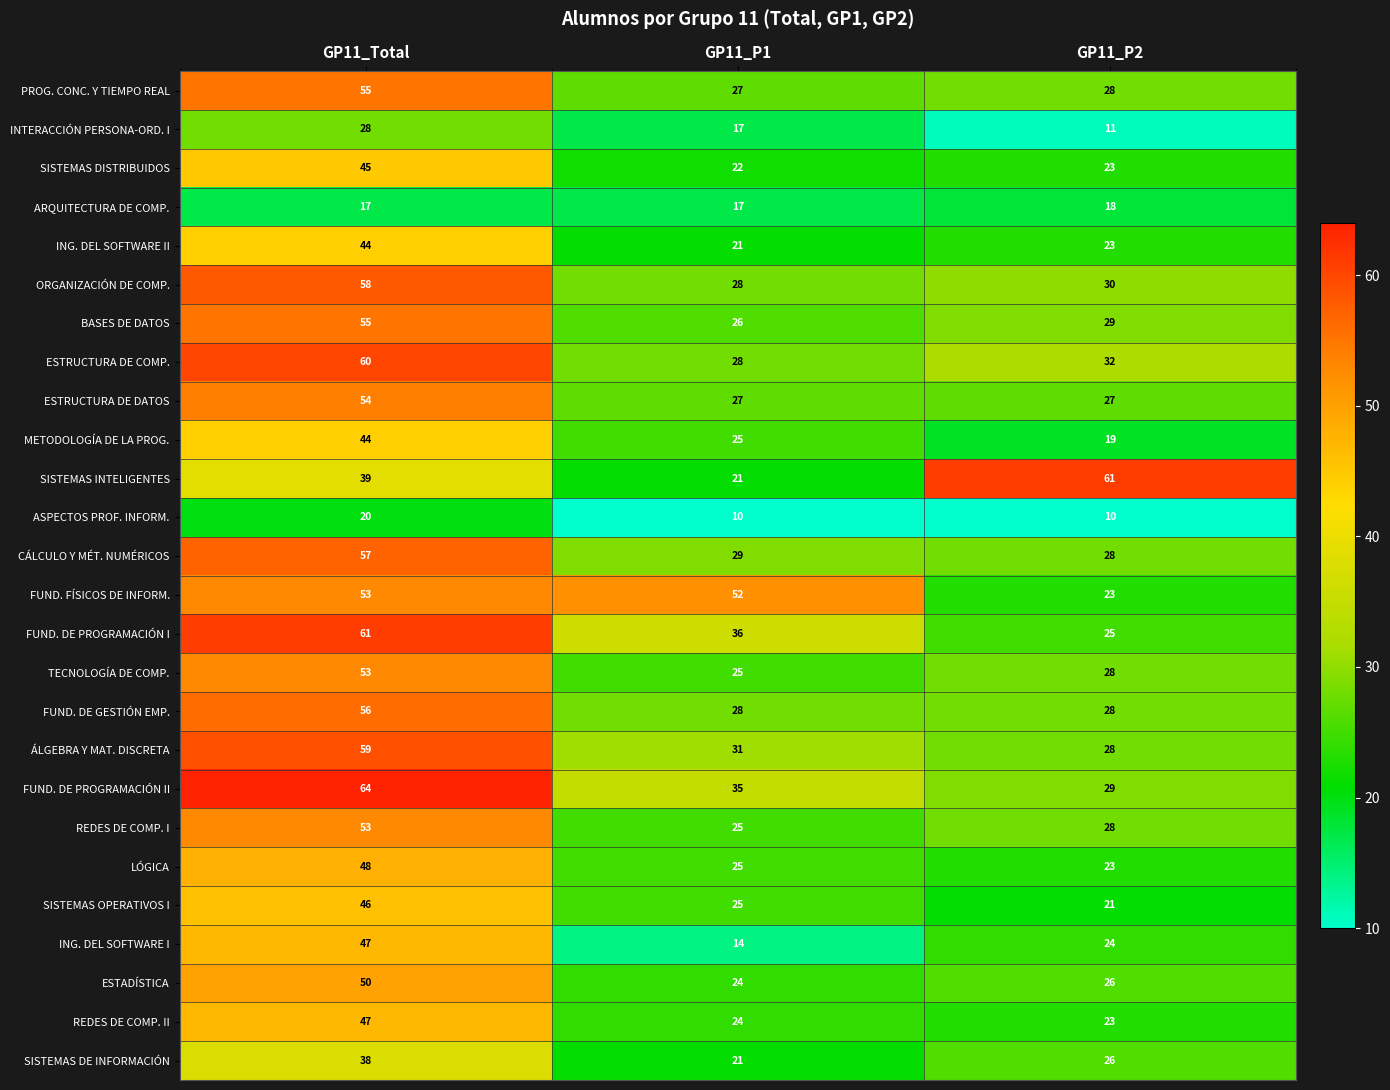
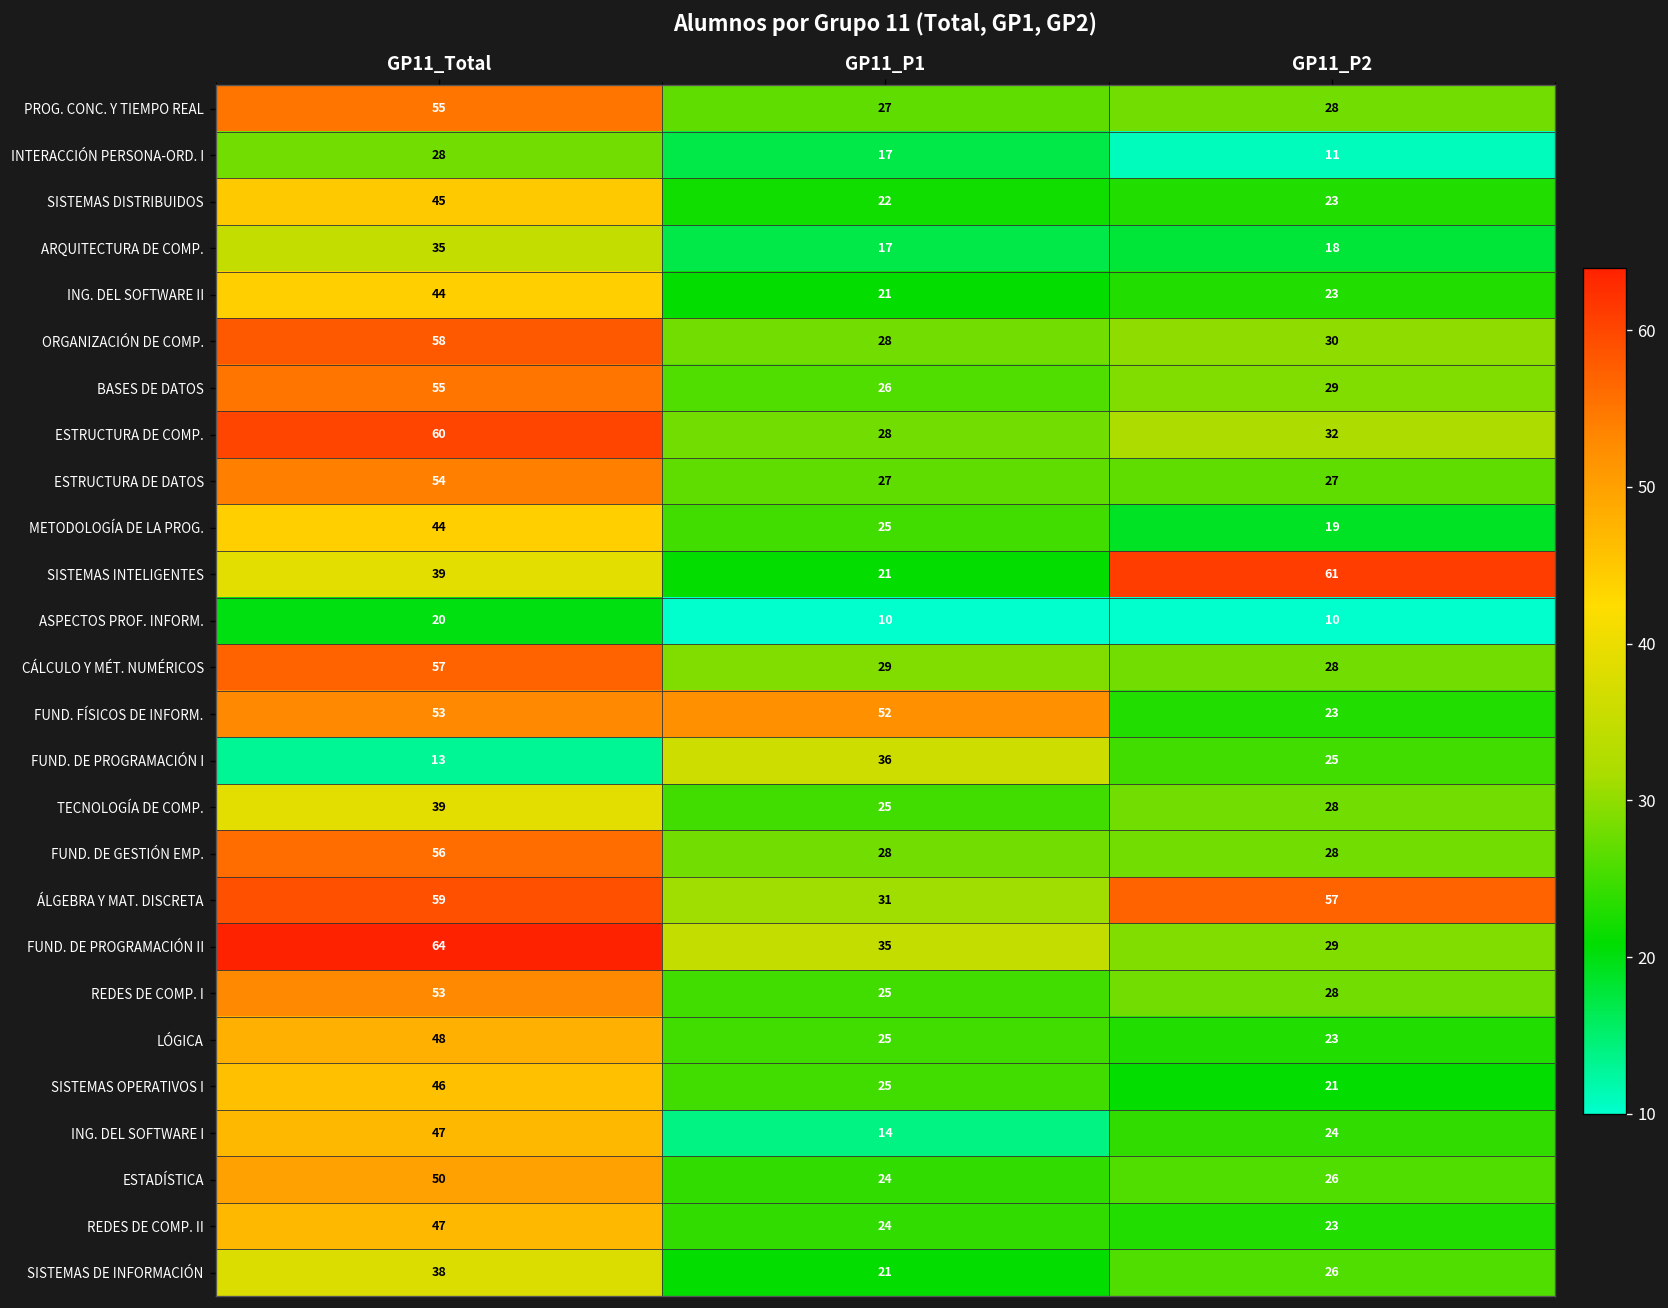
  {
    "PROG. CONC. Y TIEMPO REAL": {
      "GP11_Total": 55,
      "GP11_P1": 27,
      "GP11_P2": 28
    },
    "INTERACCIÓN PERSONA-ORD. I": {
      "GP11_Total": 28,
      "GP11_P1": 17,
      "GP11_P2": 11
    },
    "SISTEMAS DISTRIBUIDOS": {
      "GP11_Total": 45,
      "GP11_P1": 22,
      "GP11_P2": 23
    },
    "ARQUITECTURA DE COMP.": {
-     "GP11_Total": 17,
+     "GP11_Total": 35,
      "GP11_P1": 17,
      "GP11_P2": 18
    },
    "ING. DEL SOFTWARE II": {
      "GP11_Total": 44,
      "GP11_P1": 21,
      "GP11_P2": 23
    },
    "ORGANIZACIÓN DE COMP.": {
      "GP11_Total": 58,
      "GP11_P1": 28,
      "GP11_P2": 30
    },
    "BASES DE DATOS": {
      "GP11_Total": 55,
      "GP11_P1": 26,
      "GP11_P2": 29
    },
    "ESTRUCTURA DE COMP.": {
      "GP11_Total": 60,
      "GP11_P1": 28,
      "GP11_P2": 32
    },
    "ESTRUCTURA DE DATOS": {
      "GP11_Total": 54,
      "GP11_P1": 27,
      "GP11_P2": 27
    },
    "METODOLOGÍA DE LA PROG.": {
      "GP11_Total": 44,
      "GP11_P1": 25,
      "GP11_P2": 19
    },
    "SISTEMAS INTELIGENTES": {
      "GP11_Total": 39,
      "GP11_P1": 21,
      "GP11_P2": 61
    },
    "ASPECTOS PROF. INFORM.": {
      "GP11_Total": 20,
      "GP11_P1": 10,
      "GP11_P2": 10
    },
    "CÁLCULO Y MÉT. NUMÉRICOS": {
      "GP11_Total": 57,
      "GP11_P1": 29,
      "GP11_P2": 28
    },
    "FUND. FÍSICOS DE INFORM.": {
      "GP11_Total": 53,
      "GP11_P1": 52,
      "GP11_P2": 23
    },
    "FUND. DE PROGRAMACIÓN I": {
-     "GP11_Total": 61,
+     "GP11_Total": 13,
      "GP11_P1": 36,
      "GP11_P2": 25
    },
    "TECNOLOGÍA DE COMP.": {
-     "GP11_Total": 53,
+     "GP11_Total": 39,
      "GP11_P1": 25,
      "GP11_P2": 28
    },
    "FUND. DE GESTIÓN EMP.": {
      "GP11_Total": 56,
      "GP11_P1": 28,
      "GP11_P2": 28
    },
    "ÁLGEBRA Y MAT. DISCRETA": {
      "GP11_Total": 59,
      "GP11_P1": 31,
-     "GP11_P2": 28
+     "GP11_P2": 57
    },
    "FUND. DE PROGRAMACIÓN II": {
      "GP11_Total": 64,
      "GP11_P1": 35,
      "GP11_P2": 29
    },
    "REDES DE COMP. I": {
      "GP11_Total": 53,
      "GP11_P1": 25,
      "GP11_P2": 28
    },
    "LÓGICA": {
      "GP11_Total": 48,
      "GP11_P1": 25,
      "GP11_P2": 23
    },
    "SISTEMAS OPERATIVOS I": {
      "GP11_Total": 46,
      "GP11_P1": 25,
      "GP11_P2": 21
    },
    "ING. DEL SOFTWARE I": {
      "GP11_Total": 47,
      "GP11_P1": 14,
      "GP11_P2": 24
    },
    "ESTADÍSTICA": {
      "GP11_Total": 50,
      "GP11_P1": 24,
      "GP11_P2": 26
    },
    "REDES DE COMP. II": {
      "GP11_Total": 47,
      "GP11_P1": 24,
      "GP11_P2": 23
    },
    "SISTEMAS DE INFORMACIÓN": {
      "GP11_Total": 38,
      "GP11_P1": 21,
      "GP11_P2": 26
    }
  }
